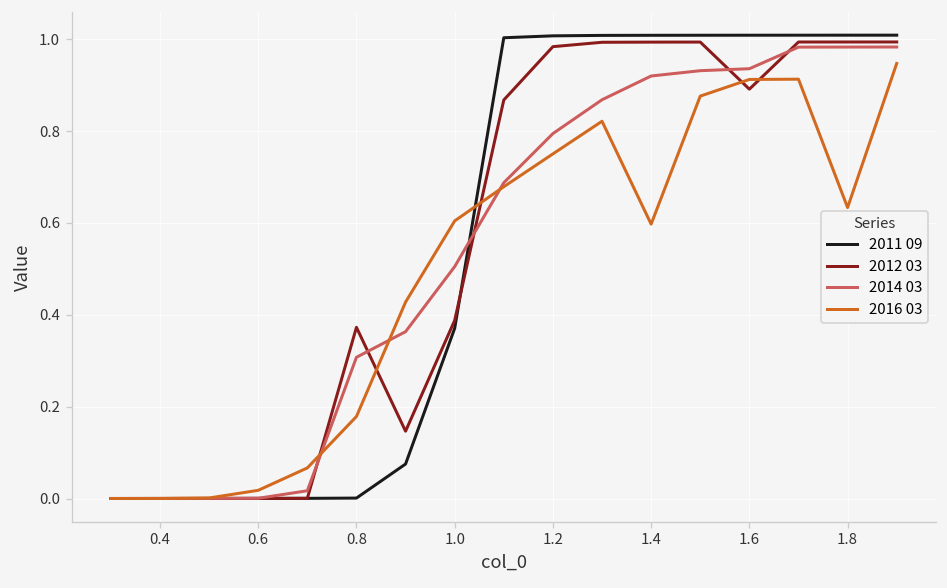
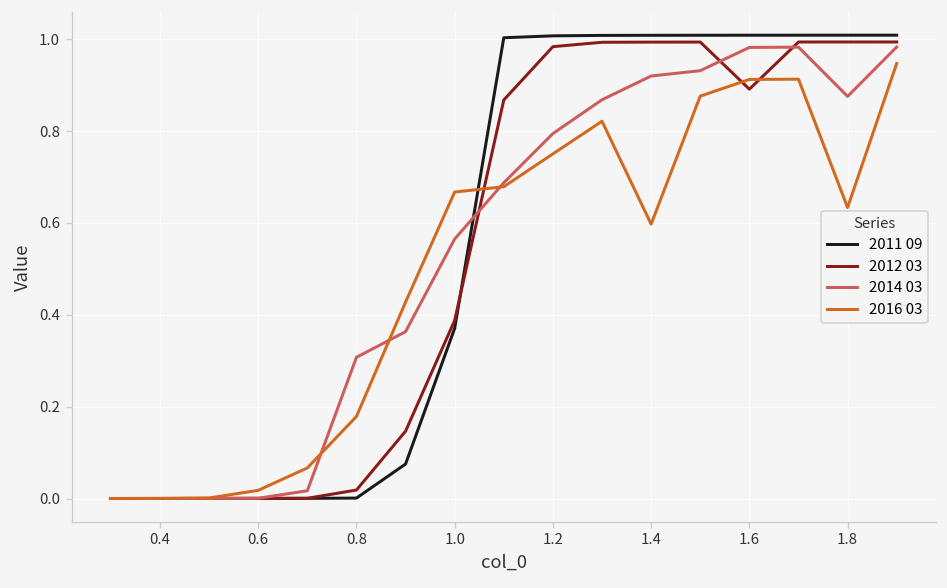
  {
    "2011 09": {
      "0.8": 0.00,
      "1.0": 0.37,
      "1.2": 1.01,
      "1.4": 1.01,
      "1.6": 1.01,
      "1.8": 1.01
    },
    "2012 03": {
-     "0.8": 0.37,
+     "0.8": 0.02,
      "1.0": 0.39,
      "1.2": 0.98,
      "1.4": 0.99,
      "1.6": 0.89,
      "1.8": 0.99
    },
    "2014 03": {
      "0.8": 0.31,
-     "1.0": 0.51,
+     "1.0": 0.57,
      "1.2": 0.79,
      "1.4": 0.92,
-     "1.6": 0.94,
-     "1.8": 0.98
+     "1.6": 0.98,
+     "1.8": 0.88
    },
    "2016 03": {
      "0.6": 0.02,
      "0.8": 0.18,
-     "1.0": 0.60,
+     "1.0": 0.67,
      "1.2": 0.75,
      "1.4": 0.60,
      "1.6": 0.91
    }
  }
